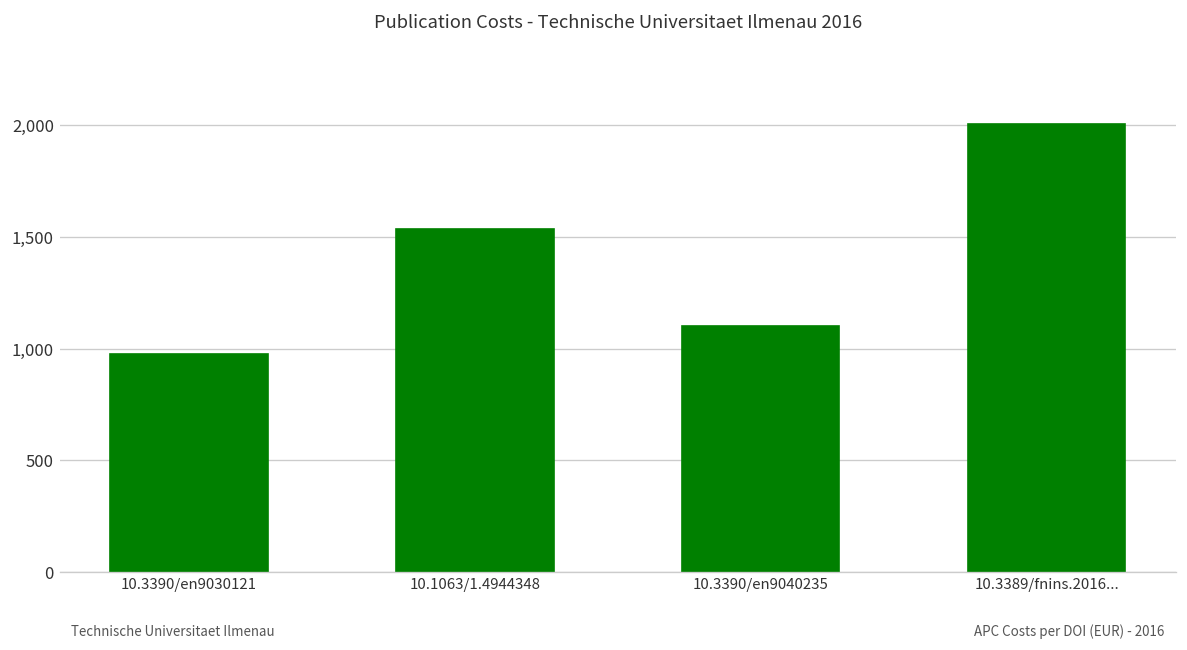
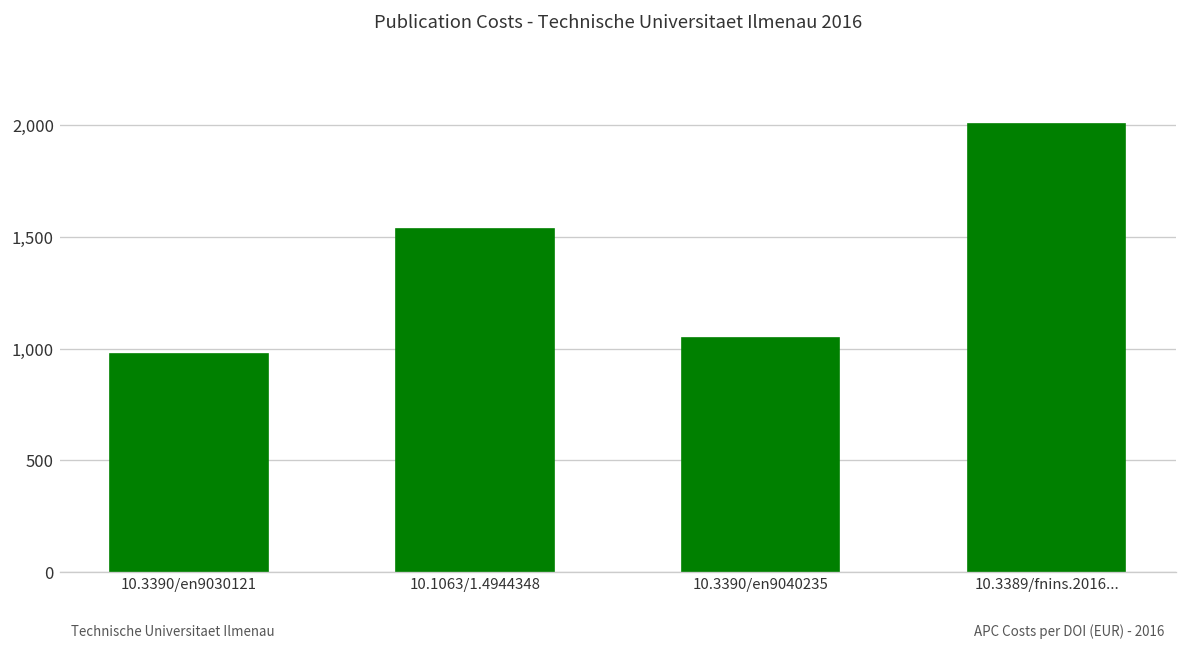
  {
    "10.3390/en9030121": "970",
    "10.1063/1.4944348": "1,540",
-   "10.3390/en9040235": "1,100",
+   "10.3390/en9040235": "1,050",
    "10.3389/fnins.2016...": "2,000"
  }
